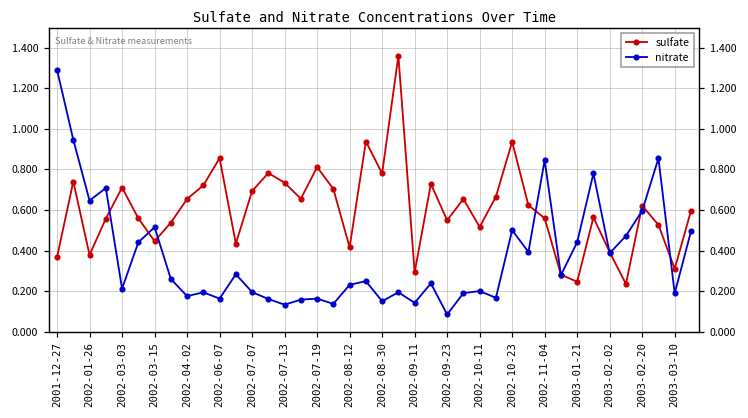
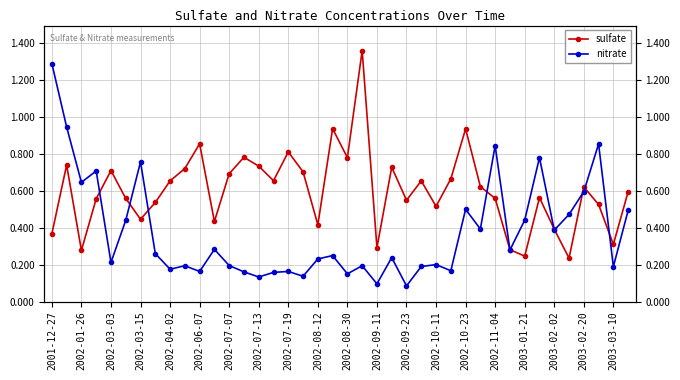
  {
    "sulfate": {
      "2001-12-27": 0.37,
-     "2002-01-26": 0.38,
+     "2002-01-26": 0.28,
      "2002-03-03": 0.71,
      "2002-03-15": 0.45,
      "2002-04-02": 0.65,
      "2002-06-07": 0.86,
      "2002-07-07": 0.69,
      "2002-07-13": 0.73,
      "2002-07-19": 0.81,
      "2002-08-12": 0.42,
      "2002-08-30": 0.78,
      "2002-09-11": 0.29,
      "2002-09-23": 0.55,
      "2002-10-11": 0.52,
      "2002-10-23": 0.94,
      "2002-11-04": 0.56,
      "2003-01-21": 0.25,
      "2003-02-20": 0.62,
      "2003-03-10": 0.31
    },
    "nitrate": {
      "2001-12-27": 1.29,
      "2002-01-26": 0.65,
      "2002-03-03": 0.21,
-     "2002-03-15": 0.52,
+     "2002-03-15": 0.76,
      "2002-04-02": 0.18,
      "2002-06-07": 0.16,
      "2002-07-07": 0.20,
      "2002-07-13": 0.13,
      "2002-07-19": 0.16,
      "2002-08-12": 0.23,
      "2002-08-30": 0.15,
-     "2002-09-11": 0.14,
+     "2002-09-11": 0.10,
      "2002-09-23": 0.08,
      "2002-10-11": 0.20,
      "2002-10-23": 0.50,
      "2002-11-04": 0.85,
      "2003-01-21": 0.44,
      "2003-02-20": 0.60,
      "2003-03-10": 0.19
    }
  }
